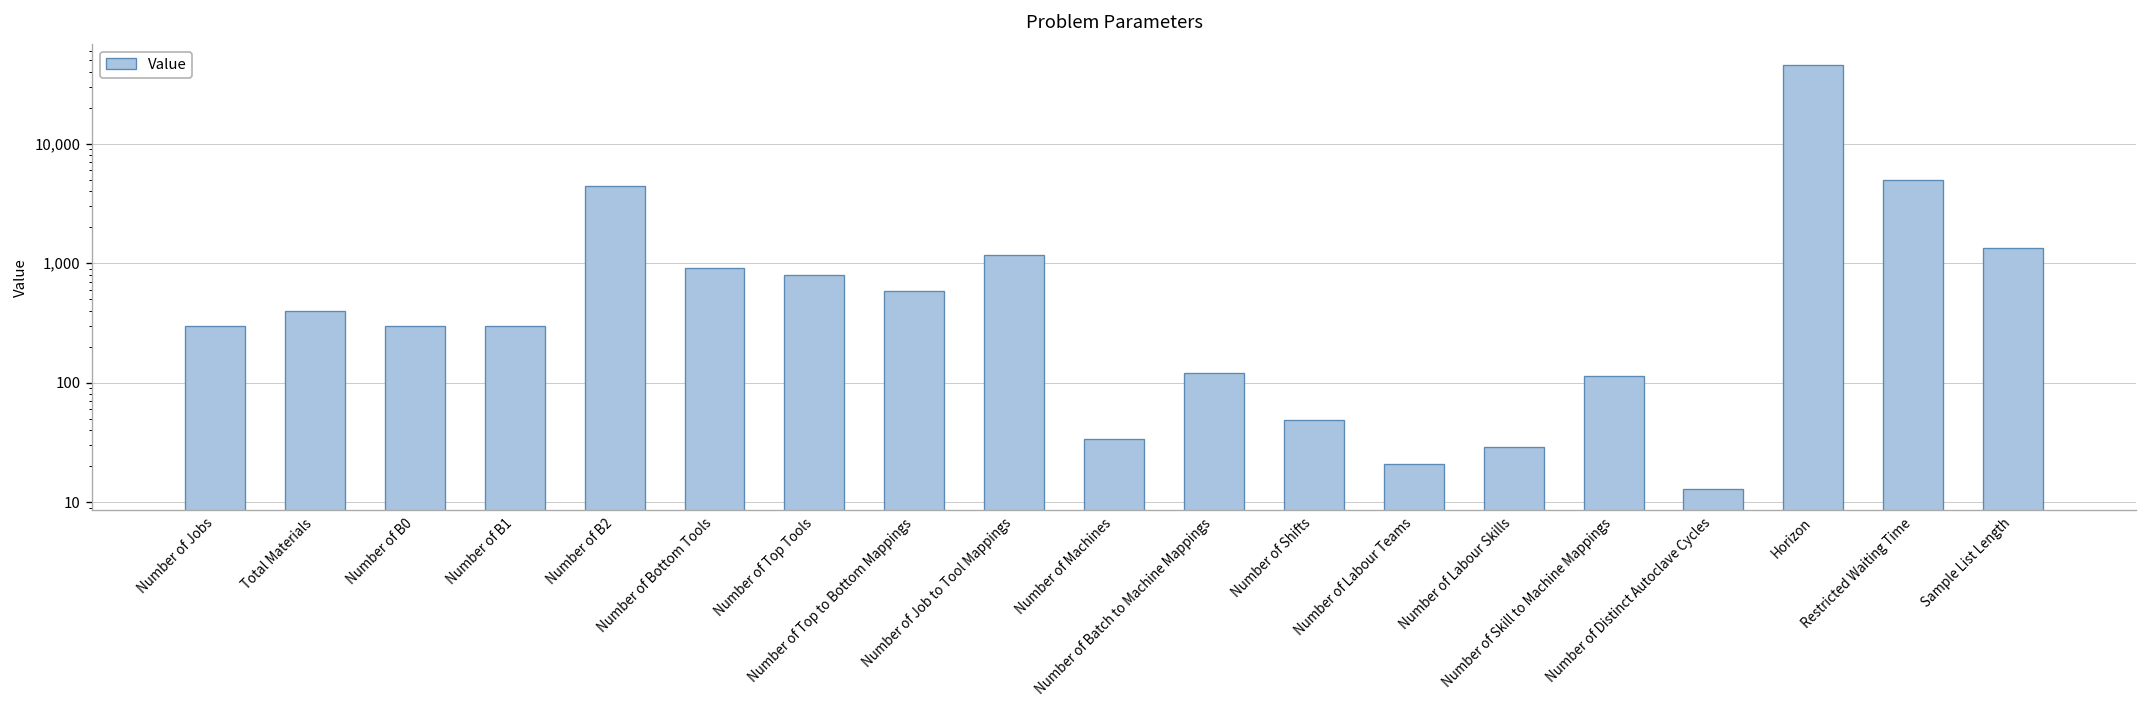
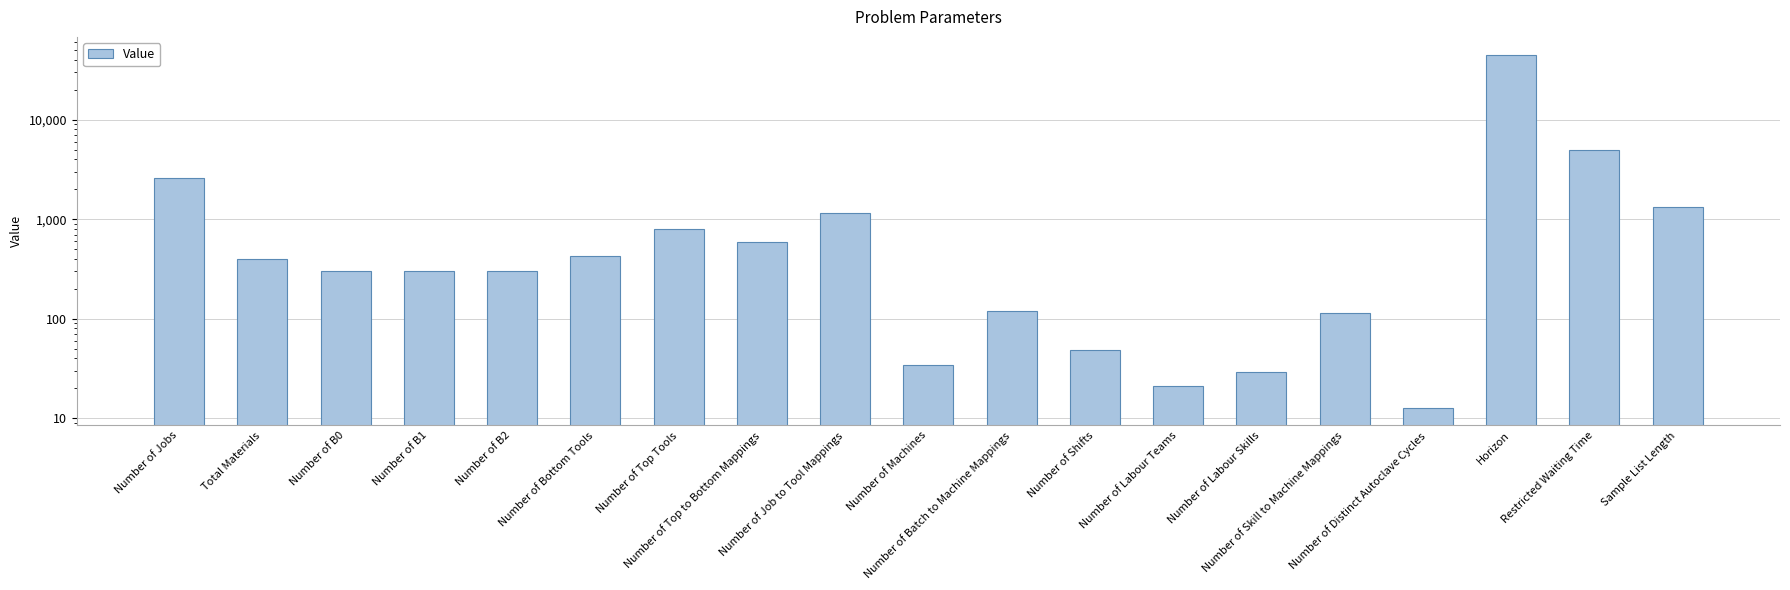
  {
-   "Number of Jobs": "300",
+   "Number of Jobs": "2,600",
    "Total Materials": "400",
    "Number of B0": "300",
    "Number of B1": "300",
-   "Number of B2": "4,000",
-   "Number of Bottom Tools": "900",
+   "Number of B2": "300",
+   "Number of Bottom Tools": "430",
    "Number of Top Tools": "800",
    "Number of Top to Bottom Mappings": "600",
    "Number of Job to Tool Mappings": "1,200",
    "Number of Machines": "34",
    "Number of Batch to Machine Mappings": "120",
    "Number of Shifts": "50",
    "Number of Labour Teams": "21",
    "Number of Labour Skills": "29",
    "Number of Skill to Machine Mappings": "110",
    "Number of Distinct Autoclave Cycles": "13",
    "Horizon": "50,000",
    "Restricted Waiting Time": "5,000",
    "Sample List Length": "1,300"
  }
